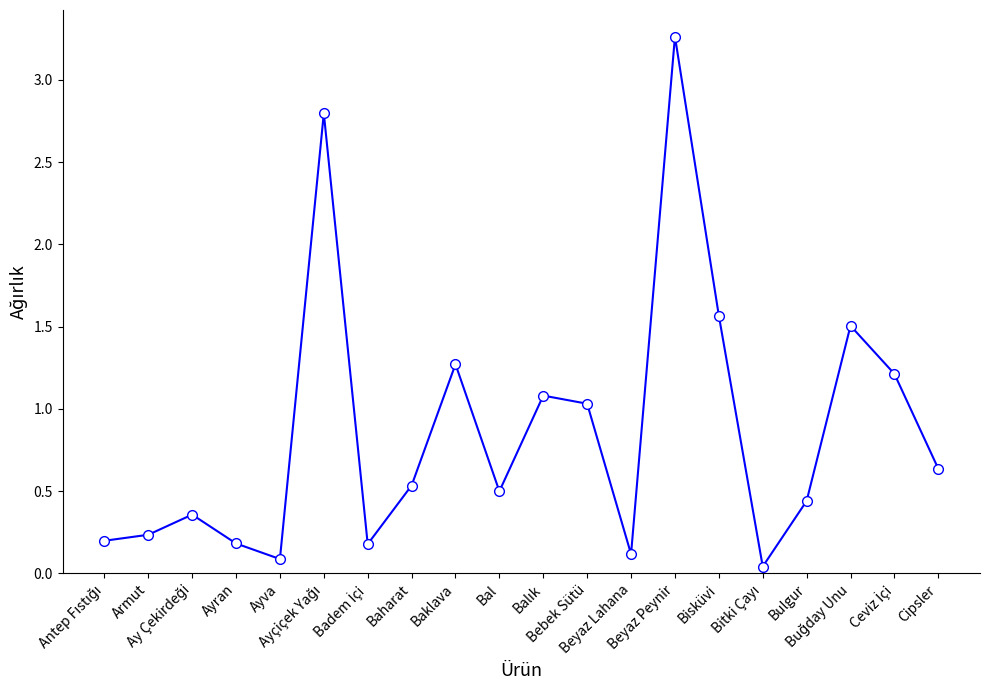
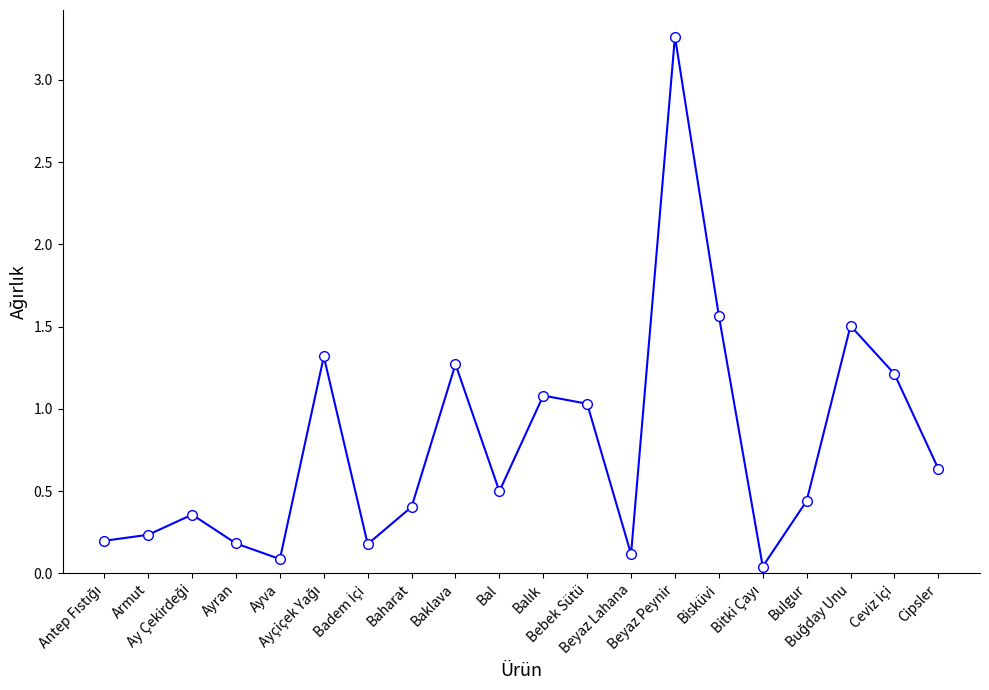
  {
    "Antep Fıstığı": 0.20,
    "Armut": 0.23,
    "Ay Çekirdeği": 0.36,
    "Ayran": 0.18,
    "Ayva": 0.09,
-   "Ayçiçek Yağı": 2.80,
+   "Ayçiçek Yağı": 1.32,
    "Badem İçi": 0.18,
-   "Baharat": 0.53,
+   "Baharat": 0.40,
    "Baklava": 1.27,
    "Bal": 0.50,
    "Balık": 1.08,
    "Bebek Sütü": 1.03,
    "Beyaz Lahana": 0.12,
    "Beyaz Peynir": 3.26,
    "Bisküvi": 1.57,
    "Bitki Çayı": 0.04,
    "Bulgur": 0.44,
    "Buğday Unu": 1.50,
    "Ceviz İçi": 1.21,
    "Cipsler": 0.64
  }
